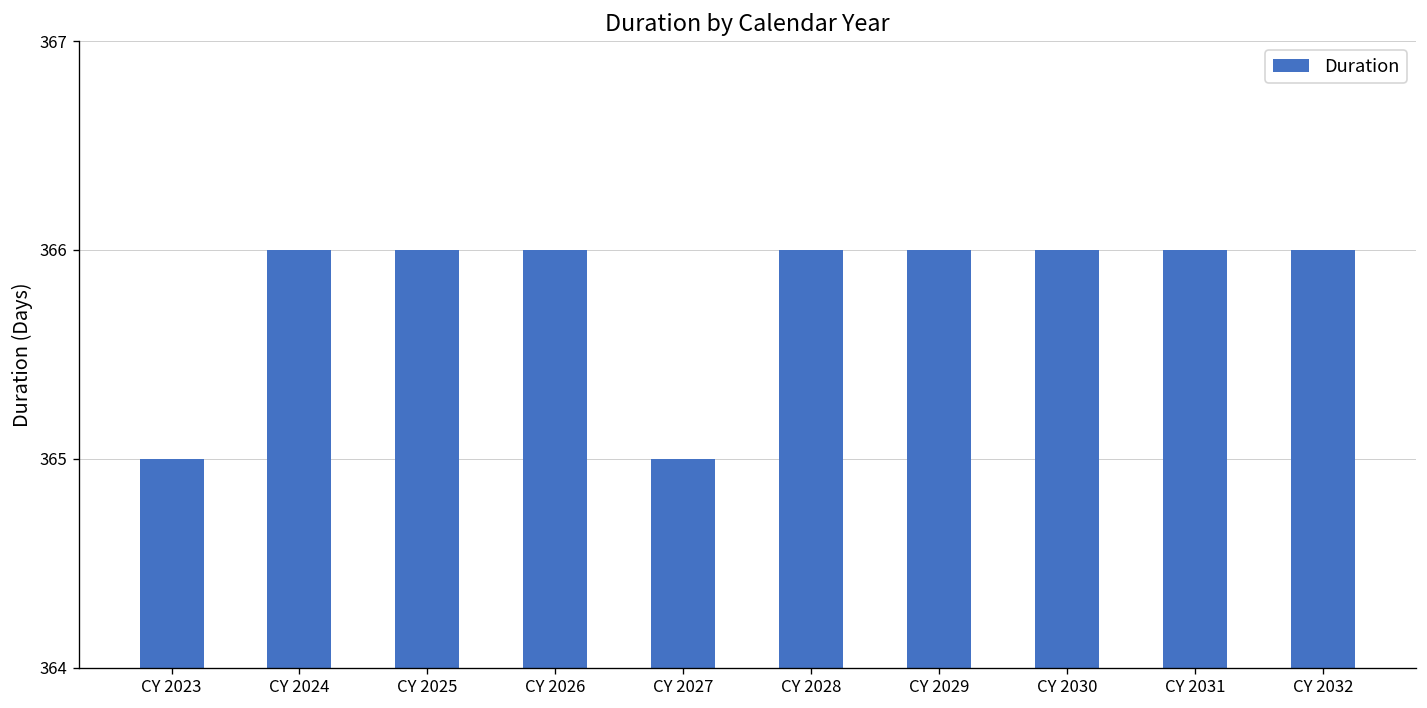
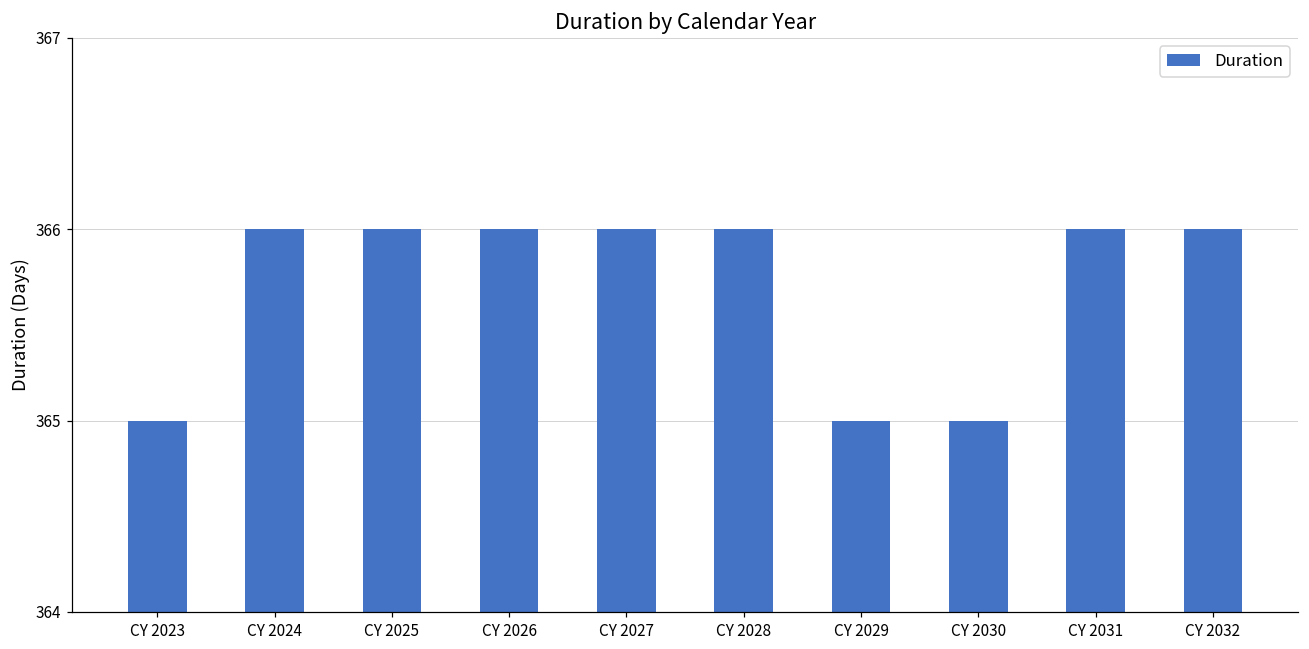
  {
    "CY 2023": 365,
    "CY 2024": 366,
    "CY 2025": 366,
    "CY 2026": 366,
-   "CY 2027": 365,
+   "CY 2027": 366,
    "CY 2028": 366,
-   "CY 2029": 366,
-   "CY 2030": 366,
+   "CY 2029": 365,
+   "CY 2030": 365,
    "CY 2031": 366,
    "CY 2032": 366
  }
